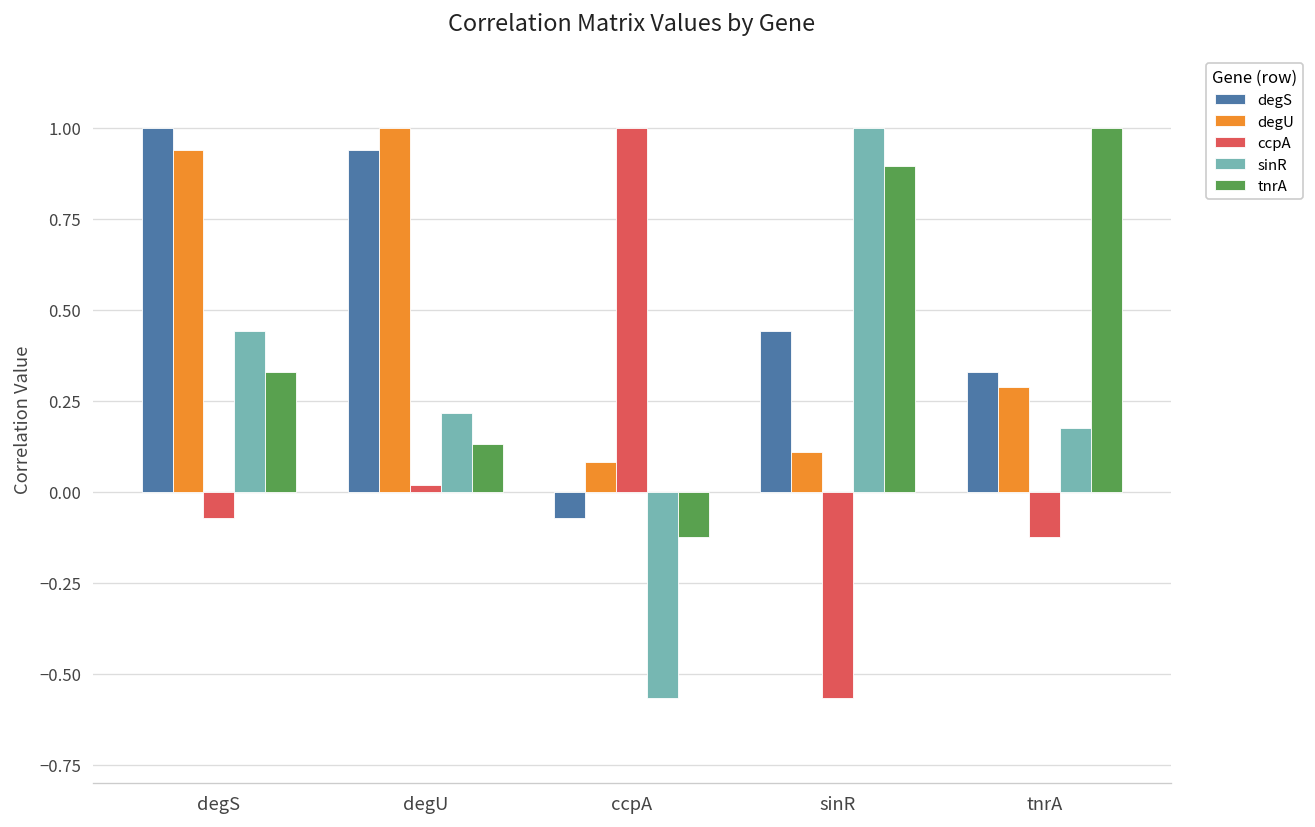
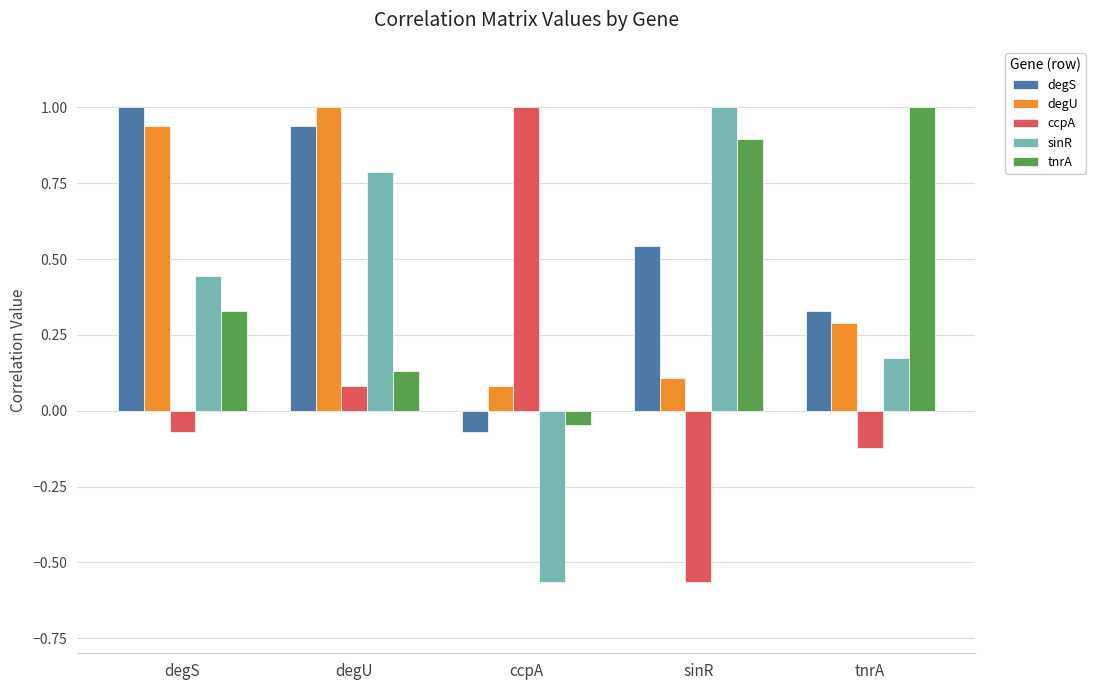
  {
    "degS": {
      "degS": 1.00,
      "degU": 0.94,
      "ccpA": -0.07,
-     "sinR": 0.44,
+     "sinR": 0.54,
      "tnrA": 0.33
    },
    "degU": {
      "degS": 0.94,
      "degU": 1.00,
      "ccpA": 0.08,
      "sinR": 0.11,
      "tnrA": 0.29
    },
    "ccpA": {
      "degS": -0.07,
-     "degU": 0.02,
+     "degU": 0.08,
      "ccpA": 1.00,
      "sinR": -0.57,
      "tnrA": -0.12
    },
    "sinR": {
      "degS": 0.44,
-     "degU": 0.22,
+     "degU": 0.79,
      "ccpA": -0.57,
      "sinR": 1.00,
      "tnrA": 0.17
    },
    "tnrA": {
      "degS": 0.33,
      "degU": 0.13,
-     "ccpA": -0.12,
+     "ccpA": -0.05,
      "sinR": 0.90,
      "tnrA": 1.00
    }
  }
